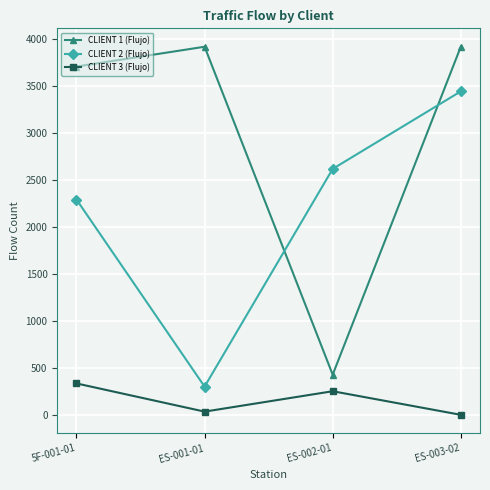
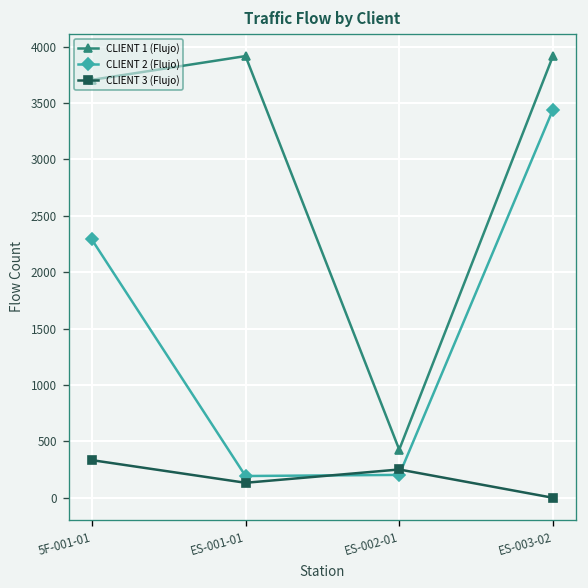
  {
    "CLIENT 1 (Flujo)": {
      "ES-001-01": 3900,
      "ES-002-01": 400,
      "ES-003-02": 3900
    },
    "CLIENT 2 (Flujo)": {
      "5F-001-01": 2300,
-     "ES-001-01": 300,
-     "ES-002-01": 2600,
+     "ES-001-01": 200,
+     "ES-002-01": 200,
      "ES-003-02": 3400
    },
    "CLIENT 3 (Flujo)": {
      "5F-001-01": 300,
-     "ES-001-01": 0,
+     "ES-001-01": 100,
      "ES-002-01": 300,
      "ES-003-02": 0
    }
  }
